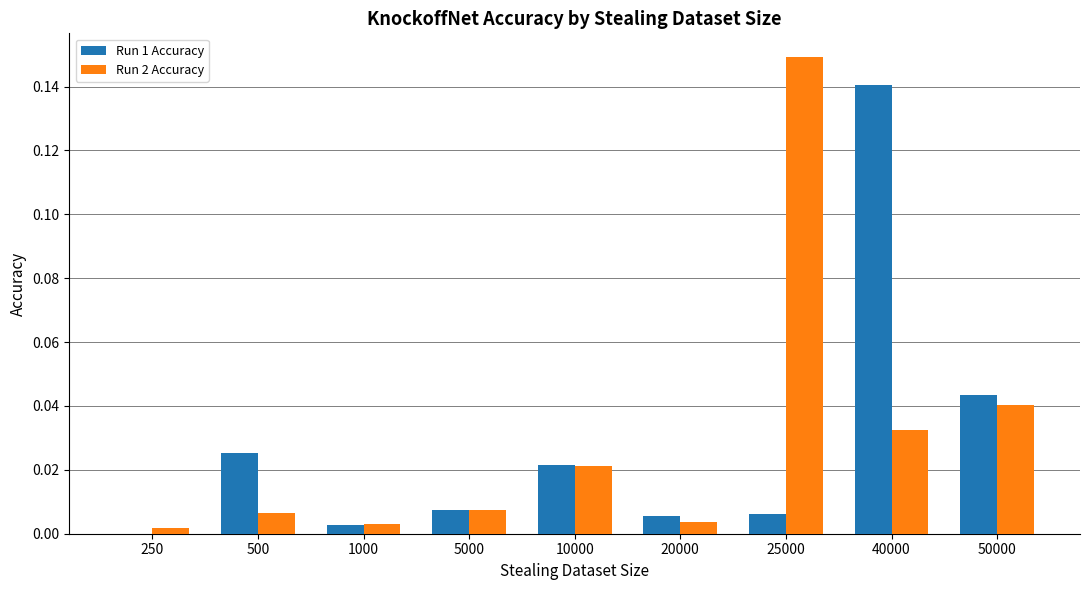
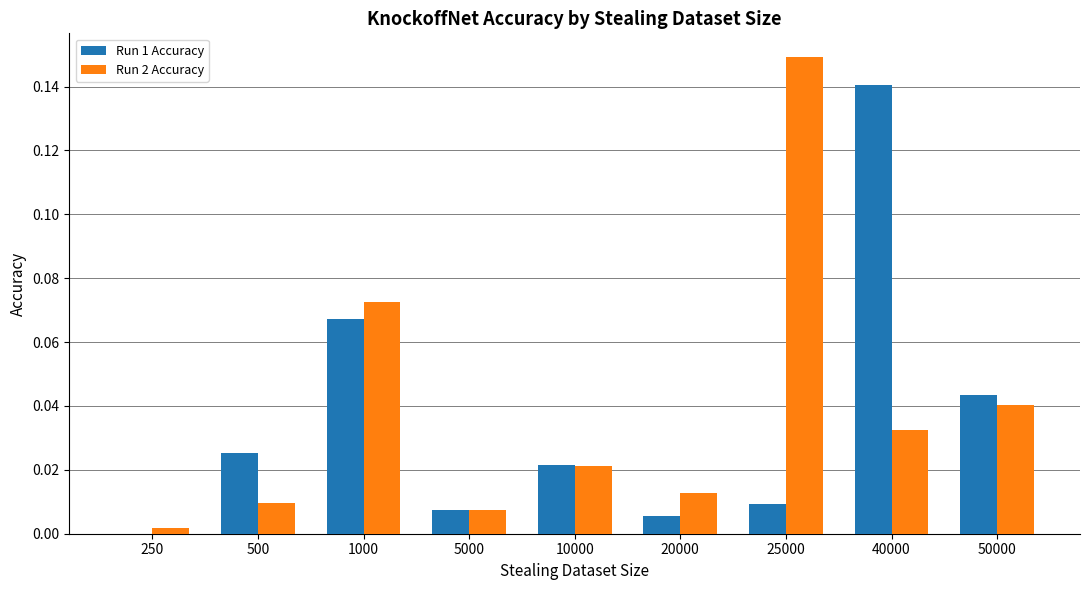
  {
    "Run 1 Accuracy": {
      "250": 0.000,
      "500": 0.025,
-     "1000": 0.003,
+     "1000": 0.067,
      "5000": 0.007,
      "10000": 0.021,
      "20000": 0.005,
-     "25000": 0.006,
+     "25000": 0.009,
      "40000": 0.141,
      "50000": 0.043
    },
    "Run 2 Accuracy": {
      "250": 0.002,
-     "500": 0.006,
-     "1000": 0.003,
+     "500": 0.010,
+     "1000": 0.073,
      "5000": 0.007,
      "10000": 0.021,
-     "20000": 0.004,
+     "20000": 0.013,
      "25000": 0.149,
      "40000": 0.032,
      "50000": 0.040
    }
  }
